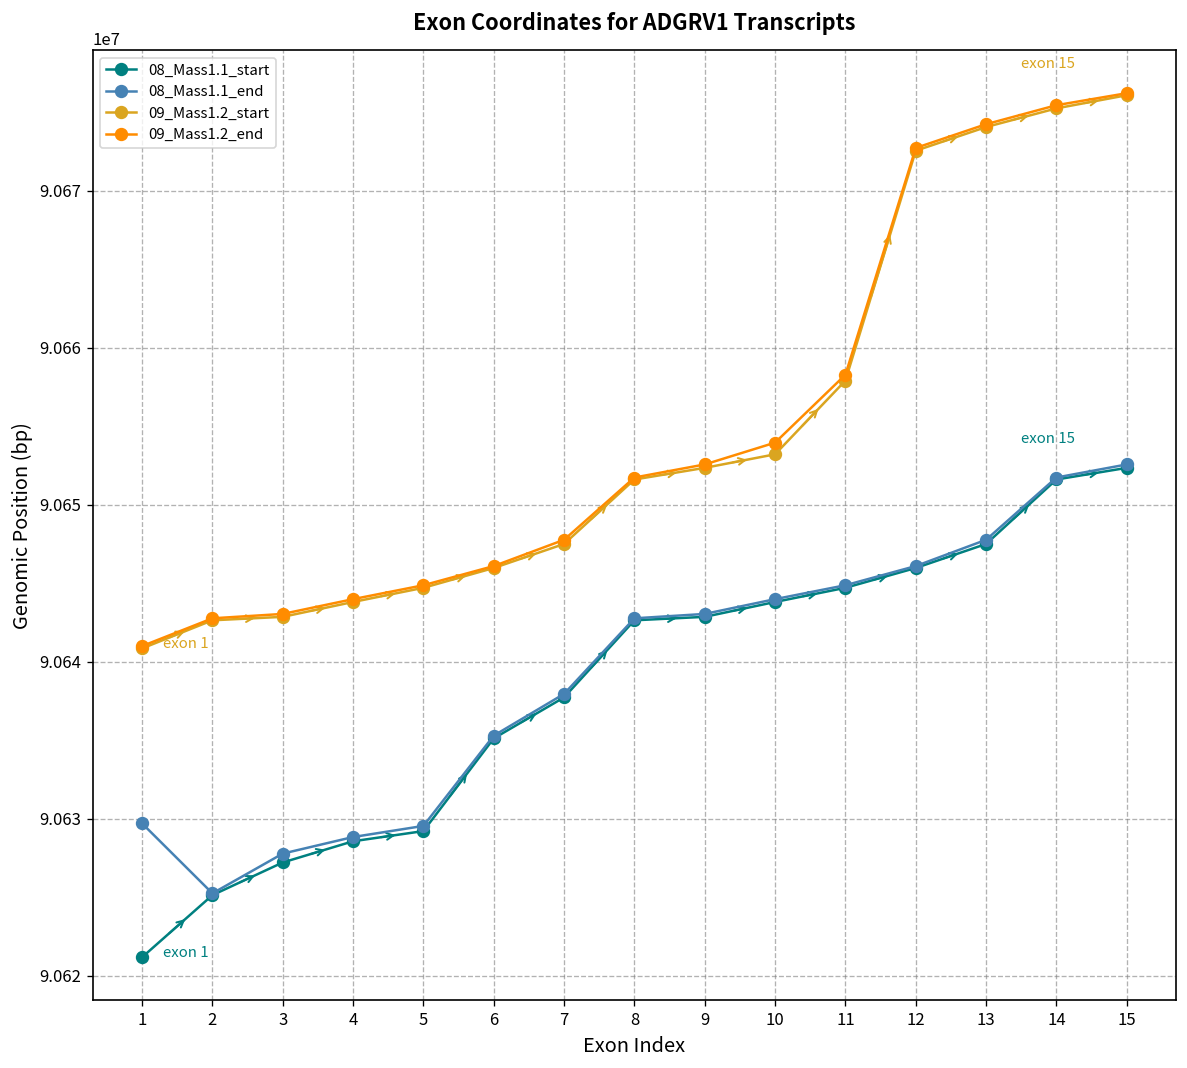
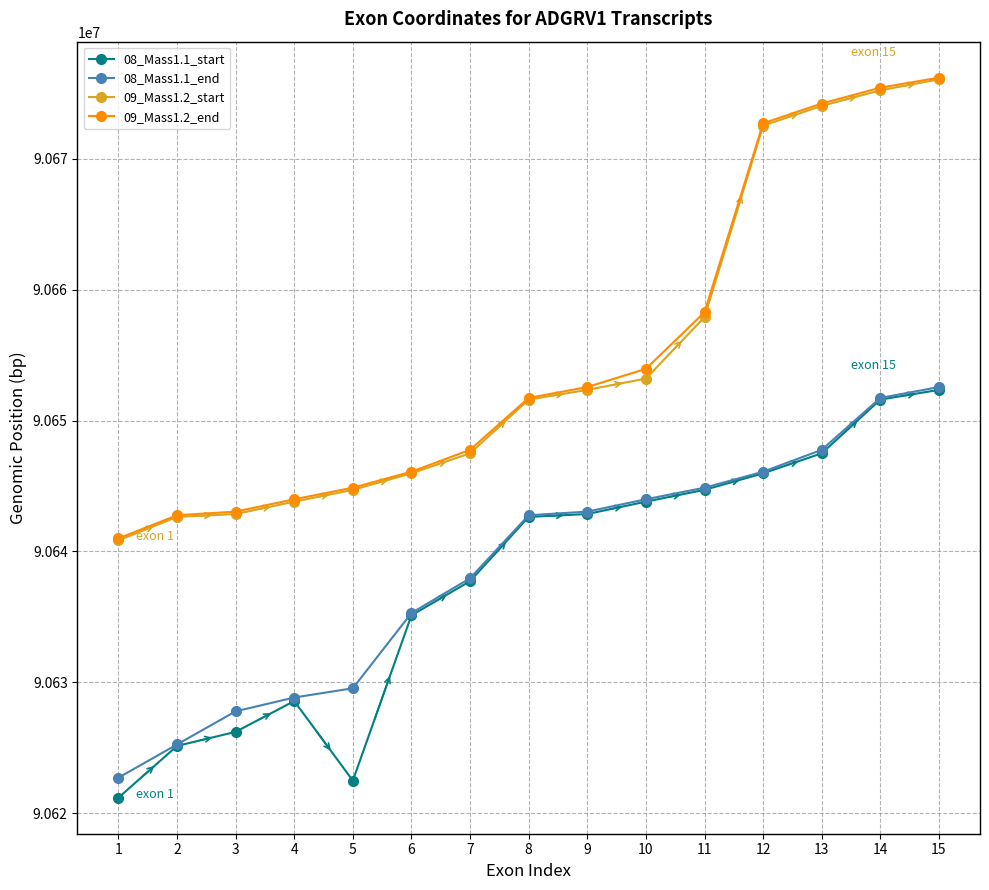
  {
    "08_Mass1.1_start": {
-     "3": 90627200,
+     "3": 90626200,
      "4": 90628600,
-     "5": 90629200,
+     "5": 90622500,
      "7": 90637700,
      "13": 90647500,
      "15": 90652300
    },
    "08_Mass1.1_end": {
-     "1": 90629700,
+     "1": 90622700,
      "3": 90627800,
      "4": 90628800,
      "5": 90629500,
      "7": 90637900,
      "13": 90647800,
      "15": 90652600
    }
  }
